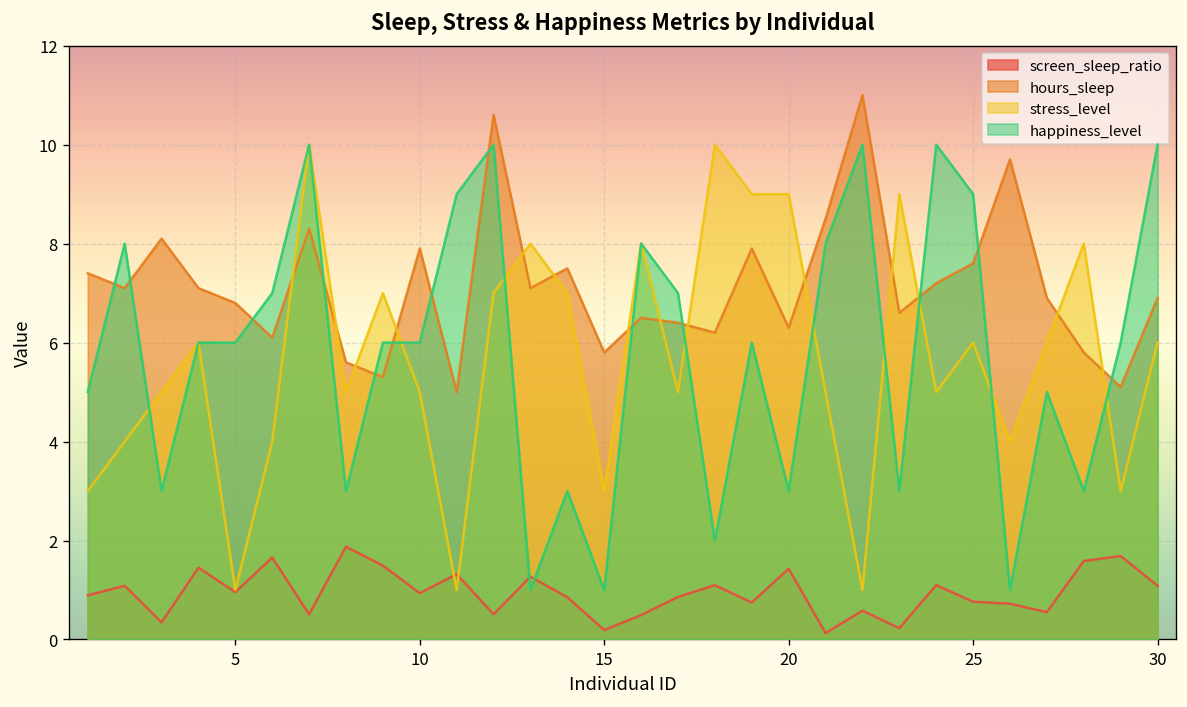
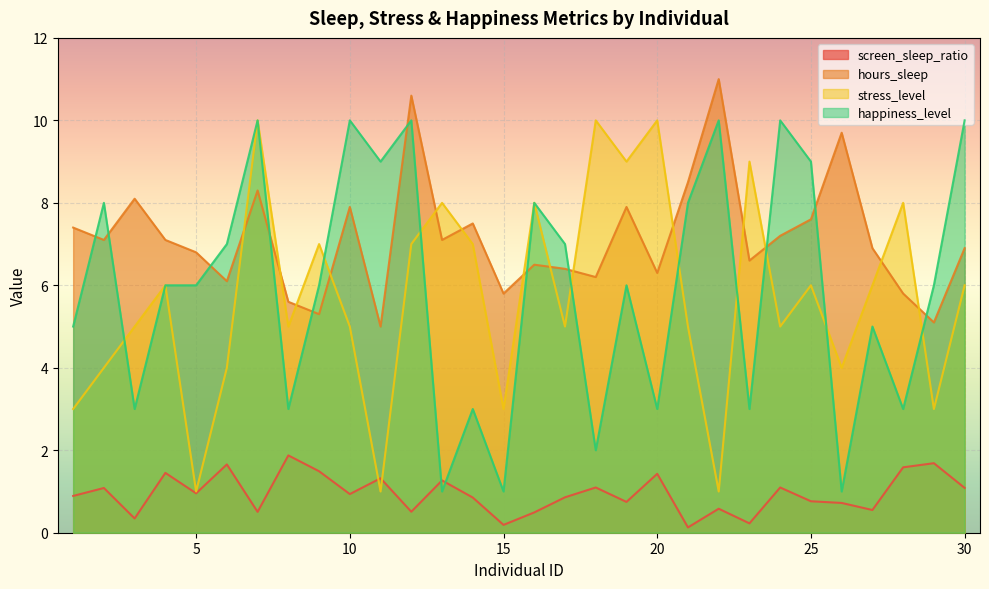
  {
    "stress_level": {
      "10": 5,
      "15": 3,
-     "20": 9,
+     "20": 10,
      "25": 6,
      "30": 6
    },
    "happiness_level": {
      "5": 6,
-     "10": 6,
+     "10": 10,
      "15": 1,
      "20": 3,
      "25": 9
    }
  }
